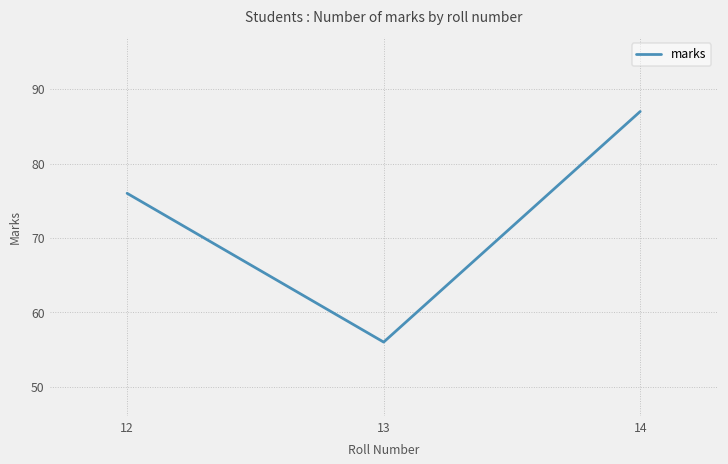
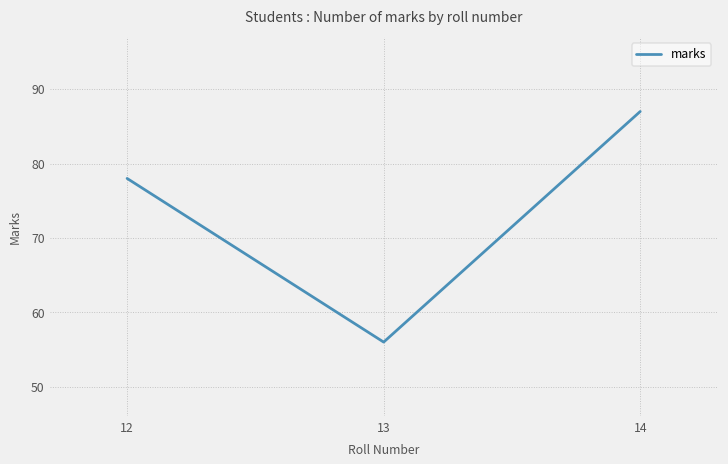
  {
-   "12": 76,
+   "12": 78,
    "13": 56,
    "14": 87
  }
